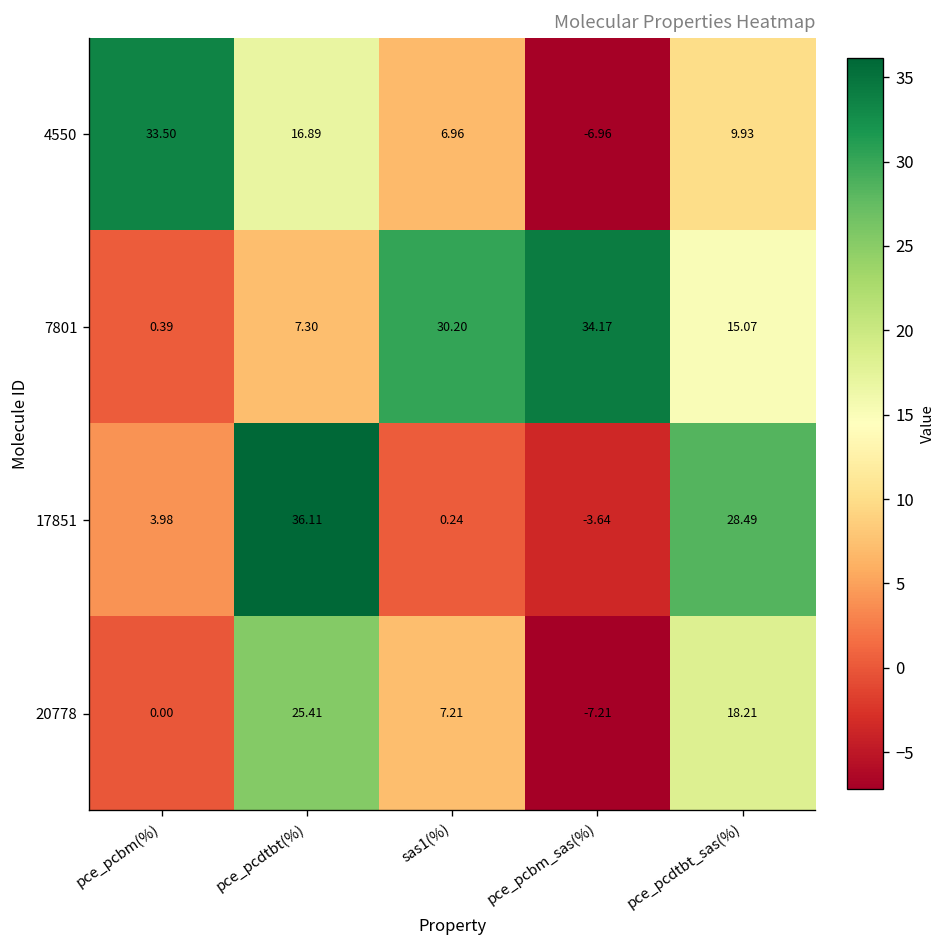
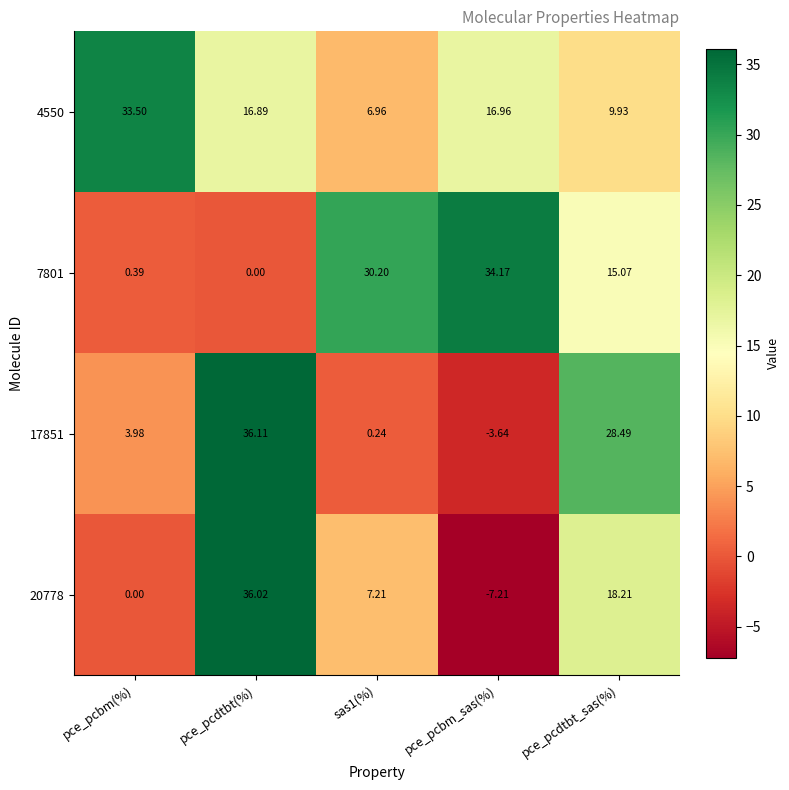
  {
    "4550": {
      "pce_pcbm(%)": 33.50,
      "pce_pcdtbt(%)": 16.89,
      "sas1(%)": 6.96,
-     "pce_pcbm_sas(%)": -6.96,
+     "pce_pcbm_sas(%)": 16.96,
      "pce_pcdtbt_sas(%)": 9.93
    },
    "7801": {
      "pce_pcbm(%)": 0.39,
-     "pce_pcdtbt(%)": 7.30,
+     "pce_pcdtbt(%)": 0.00,
      "sas1(%)": 30.20,
      "pce_pcbm_sas(%)": 34.17,
      "pce_pcdtbt_sas(%)": 15.07
    },
    "17851": {
      "pce_pcbm(%)": 3.98,
      "pce_pcdtbt(%)": 36.11,
      "sas1(%)": 0.24,
      "pce_pcbm_sas(%)": -3.64,
      "pce_pcdtbt_sas(%)": 28.49
    },
    "20778": {
      "pce_pcbm(%)": 0.00,
-     "pce_pcdtbt(%)": 25.41,
+     "pce_pcdtbt(%)": 36.02,
      "sas1(%)": 7.21,
      "pce_pcbm_sas(%)": -7.21,
      "pce_pcdtbt_sas(%)": 18.21
    }
  }
